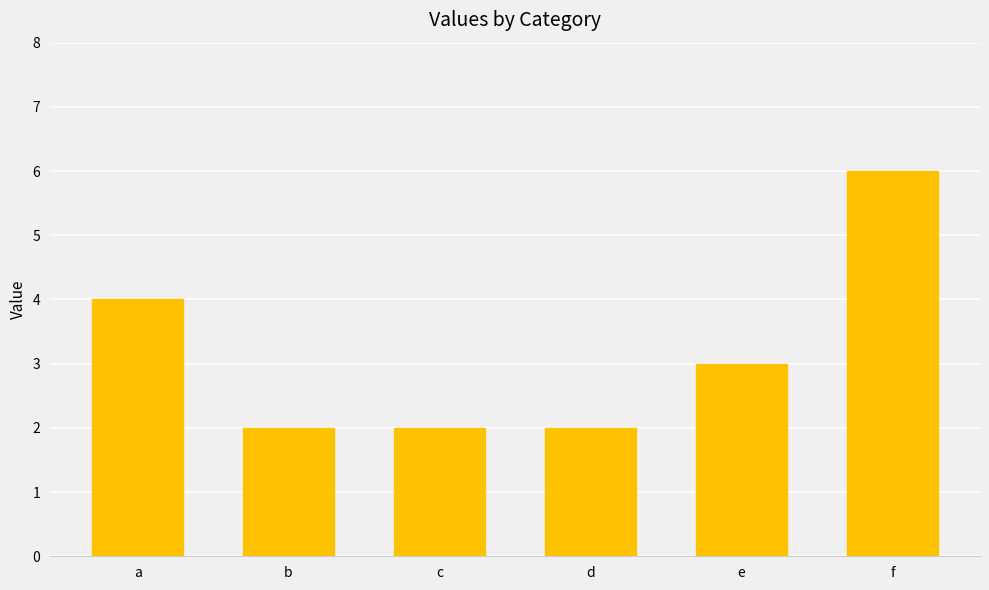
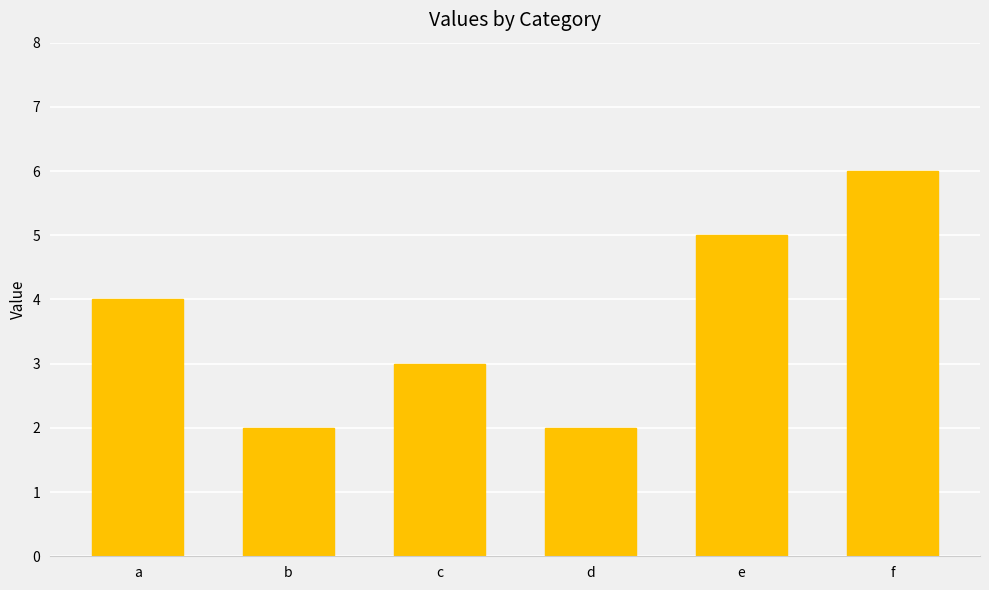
  {
    "a": 4,
    "b": 2,
-   "c": 2,
+   "c": 3,
    "d": 2,
-   "e": 3,
+   "e": 5,
    "f": 6
  }
